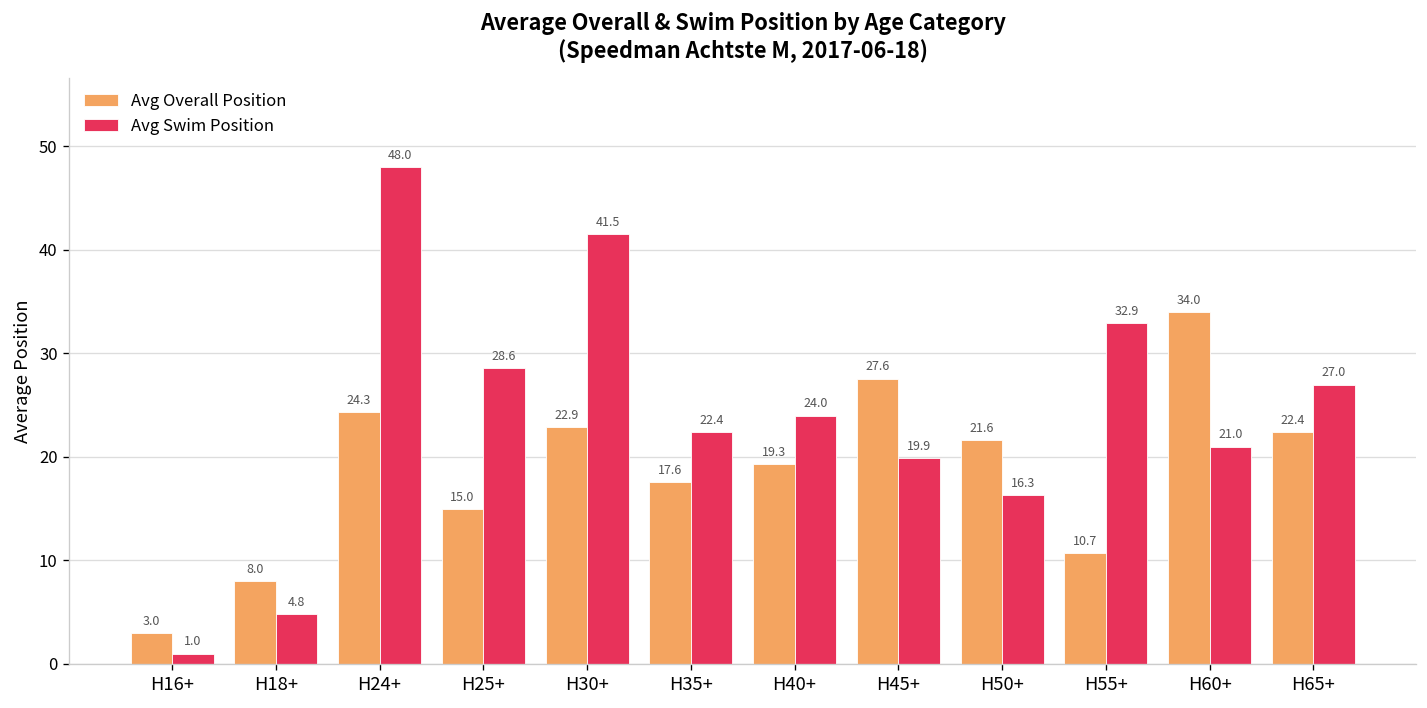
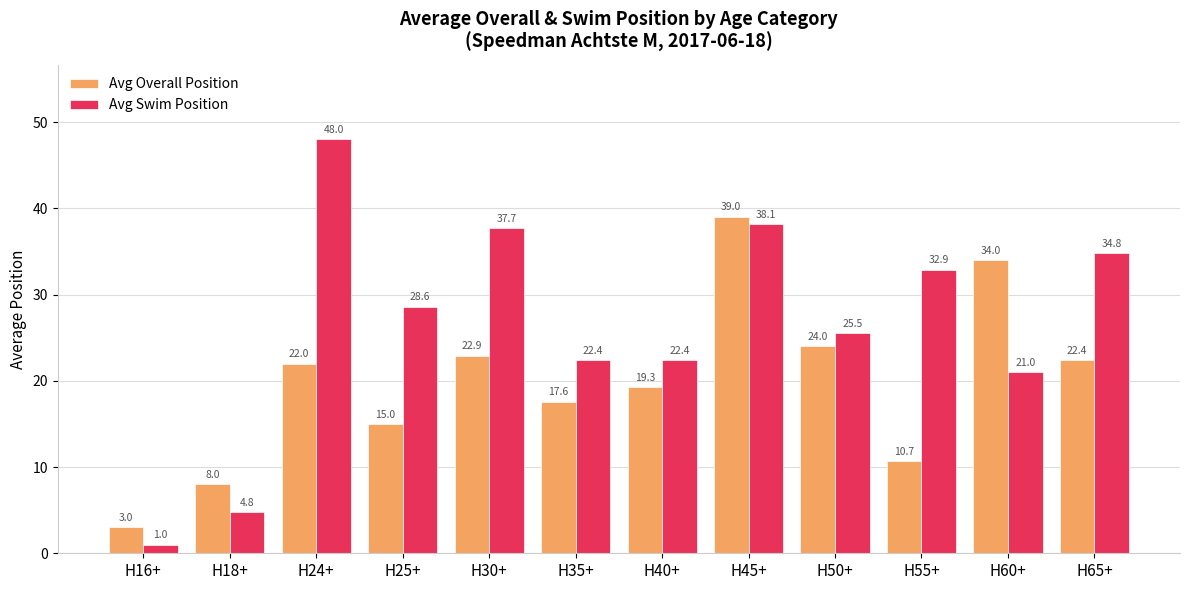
  {
    "Avg Overall Position": {
      "H16+": 3.0,
      "H18+": 8.0,
-     "H24+": 24.3,
+     "H24+": 22.0,
      "H25+": 15.0,
      "H30+": 22.9,
      "H35+": 17.6,
      "H40+": 19.3,
-     "H45+": 27.6,
-     "H50+": 21.6,
+     "H45+": 39.0,
+     "H50+": 24.0,
      "H55+": 10.7,
      "H60+": 34.0,
      "H65+": 22.4
    },
    "Avg Swim Position": {
      "H16+": 1.0,
      "H18+": 4.8,
      "H24+": 48.0,
      "H25+": 28.6,
-     "H30+": 41.5,
+     "H30+": 37.7,
      "H35+": 22.4,
-     "H40+": 24.0,
-     "H45+": 19.9,
-     "H50+": 16.3,
+     "H40+": 22.4,
+     "H45+": 38.1,
+     "H50+": 25.5,
      "H55+": 32.9,
      "H60+": 21.0,
-     "H65+": 27.0
+     "H65+": 34.8
    }
  }
